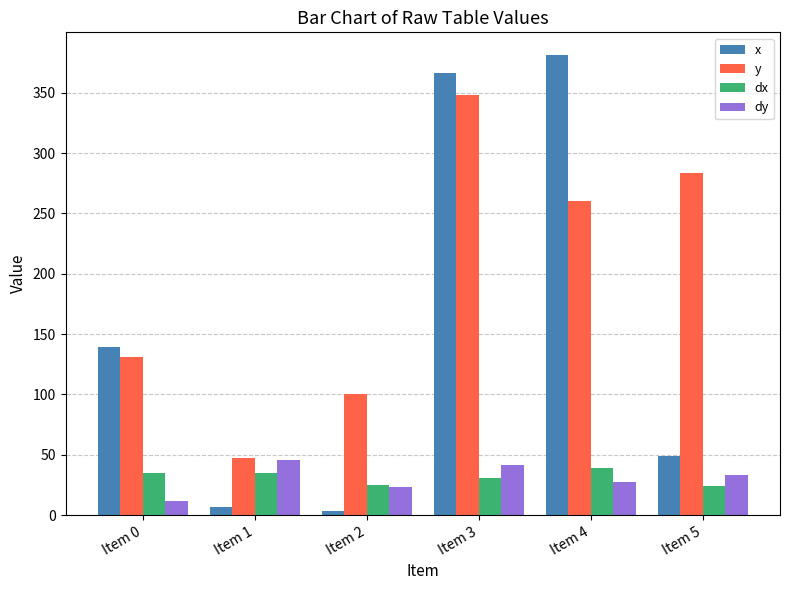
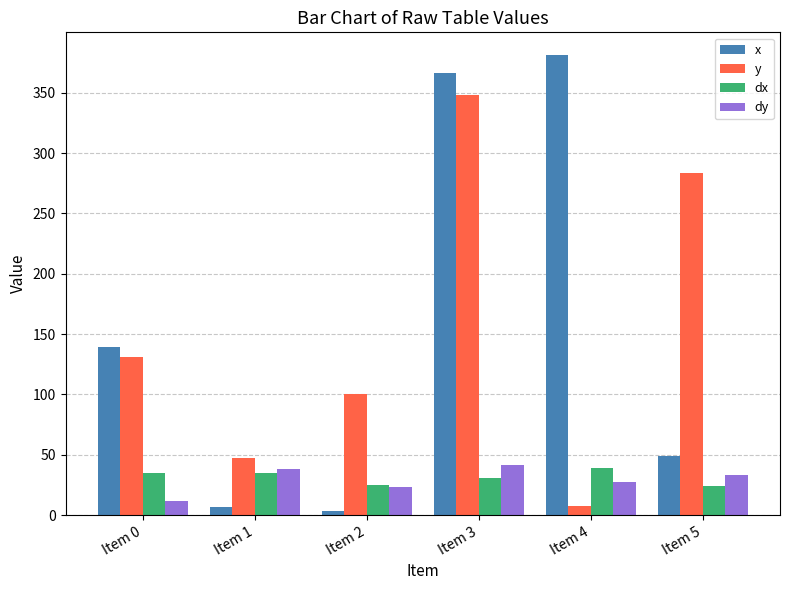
  {
    "x": {
      "Item 0": 140,
      "Item 1": 7,
      "Item 2": 4,
      "Item 3": 366,
      "Item 4": 381,
      "Item 5": 49
    },
    "y": {
      "Item 0": 131,
      "Item 1": 47,
      "Item 2": 100,
      "Item 3": 348,
-     "Item 4": 260,
+     "Item 4": 8,
      "Item 5": 284
    },
    "dx": {
      "Item 0": 35,
      "Item 1": 35,
      "Item 2": 25,
      "Item 3": 31,
      "Item 4": 39,
      "Item 5": 24
    },
    "dy": {
      "Item 0": 12,
-     "Item 1": 46,
+     "Item 1": 38,
      "Item 2": 23,
      "Item 3": 41,
      "Item 4": 27,
      "Item 5": 33
    }
  }
